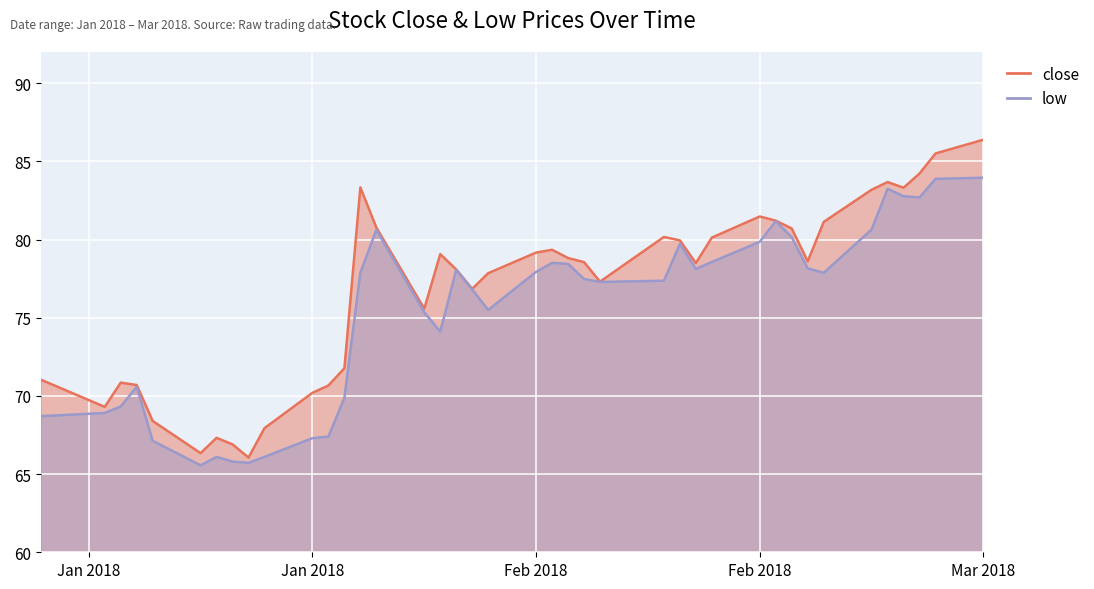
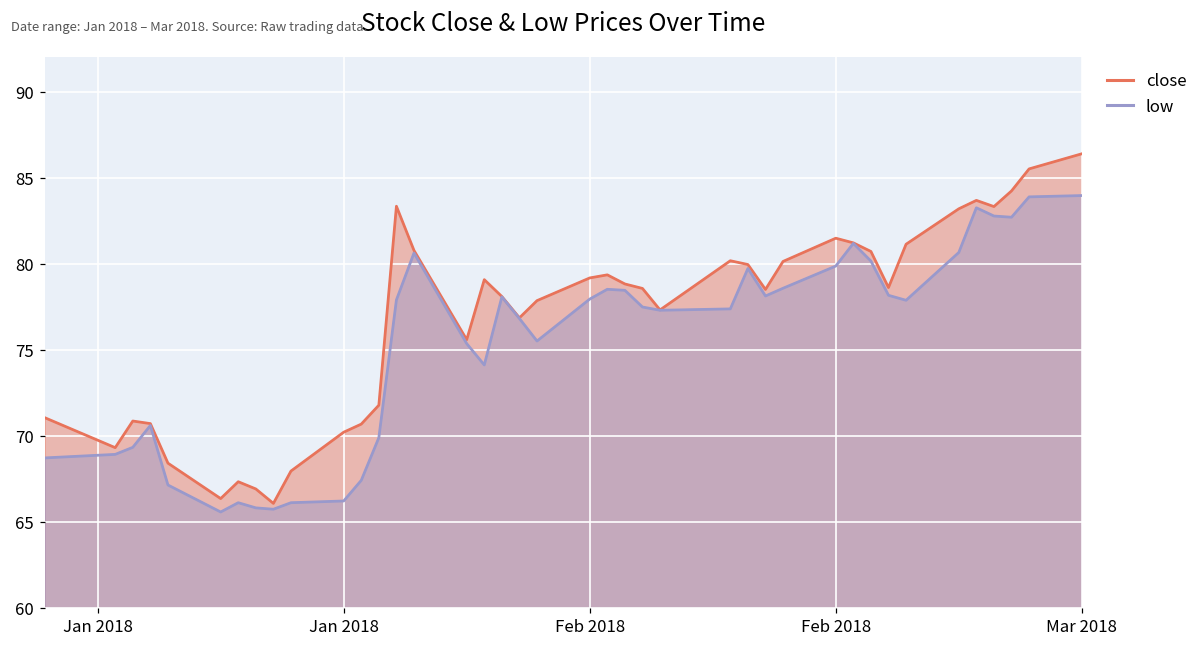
  {
    "close": {
      "Jan 2018": 70.2,
      "Mar 2018": 86.4
    },
    "low": {
-     "Jan 2018": 67.3,
+     "Jan 2018": 66.2,
      "Mar 2018": 84.0
    }
  }
